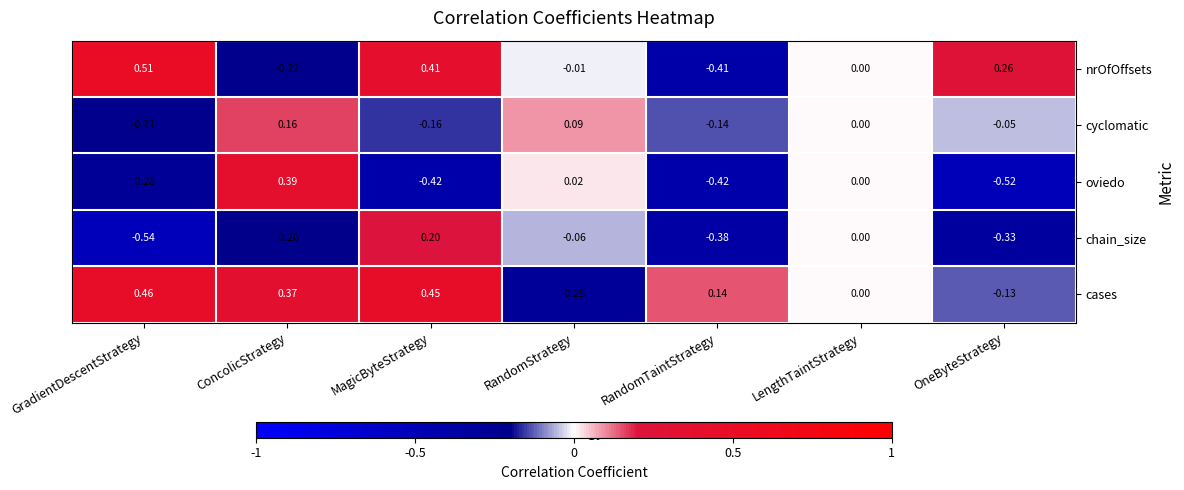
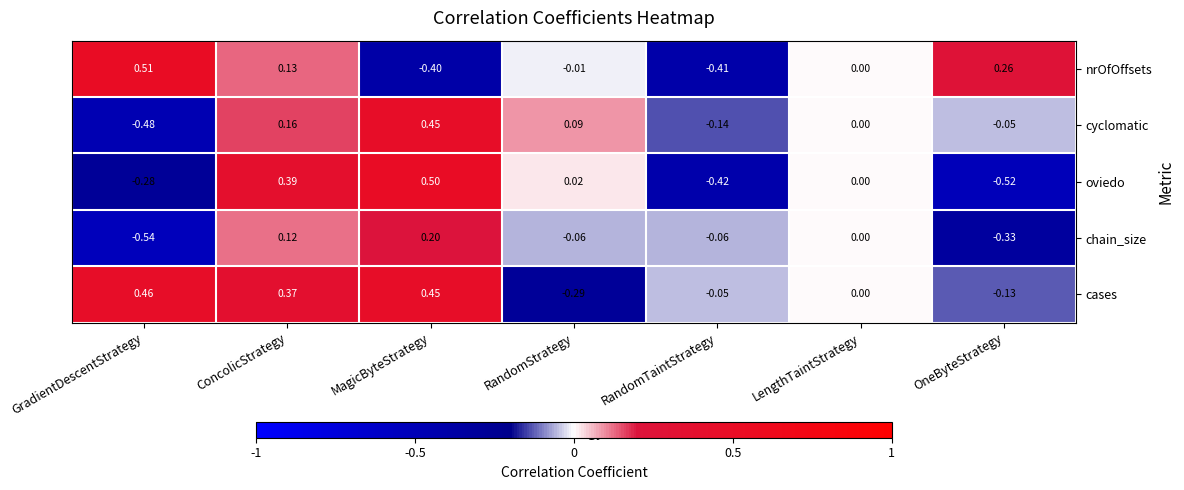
  {
    "nrOfOffsets": {
      "GradientDescentStrategy": 0.51,
-     "ConcolicStrategy": -0.22,
-     "MagicByteStrategy": 0.41,
+     "ConcolicStrategy": 0.13,
+     "MagicByteStrategy": -0.40,
      "RandomStrategy": -0.01,
      "RandomTaintStrategy": -0.41,
      "LengthTaintStrategy": 0.00,
      "OneByteStrategy": 0.26
    },
    "cyclomatic": {
-     "GradientDescentStrategy": -0.21,
+     "GradientDescentStrategy": -0.48,
      "ConcolicStrategy": 0.16,
-     "MagicByteStrategy": -0.16,
+     "MagicByteStrategy": 0.45,
      "RandomStrategy": 0.09,
      "RandomTaintStrategy": -0.14,
      "LengthTaintStrategy": 0.00,
      "OneByteStrategy": -0.05
    },
    "oviedo": {
      "GradientDescentStrategy": -0.28,
      "ConcolicStrategy": 0.39,
-     "MagicByteStrategy": -0.42,
+     "MagicByteStrategy": 0.50,
      "RandomStrategy": 0.02,
      "RandomTaintStrategy": -0.42,
      "LengthTaintStrategy": 0.00,
      "OneByteStrategy": -0.52
    },
    "chain_size": {
      "GradientDescentStrategy": -0.54,
-     "ConcolicStrategy": -0.20,
+     "ConcolicStrategy": 0.12,
      "MagicByteStrategy": 0.20,
      "RandomStrategy": -0.06,
-     "RandomTaintStrategy": -0.38,
+     "RandomTaintStrategy": -0.06,
      "LengthTaintStrategy": 0.00,
      "OneByteStrategy": -0.33
    },
    "cases": {
      "GradientDescentStrategy": 0.46,
      "ConcolicStrategy": 0.37,
      "MagicByteStrategy": 0.45,
      "RandomStrategy": -0.29,
-     "RandomTaintStrategy": 0.14,
+     "RandomTaintStrategy": -0.05,
      "LengthTaintStrategy": 0.00,
      "OneByteStrategy": -0.13
    }
  }
